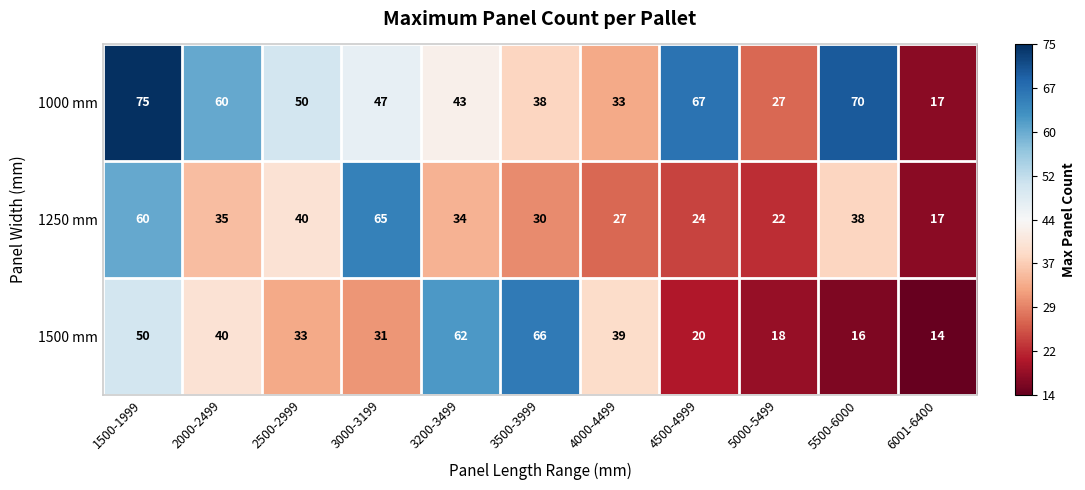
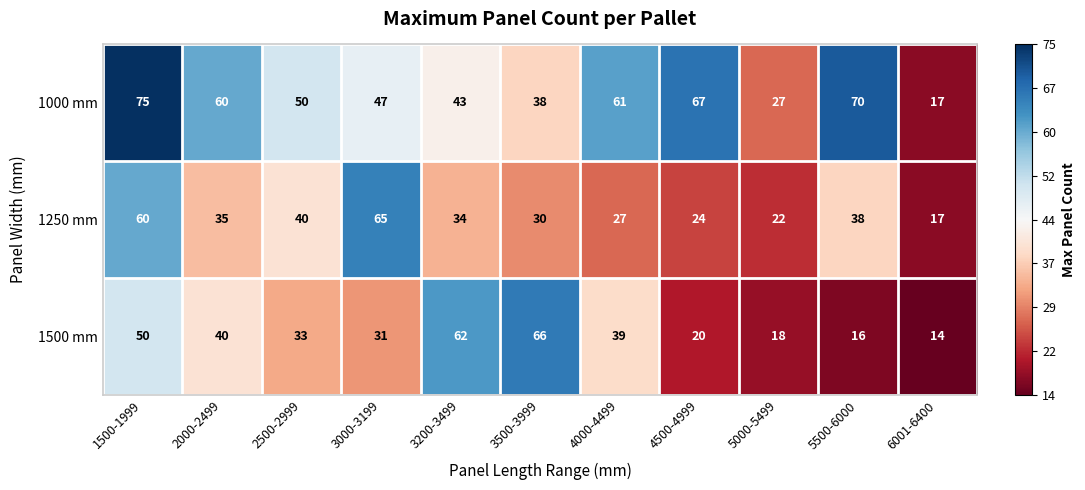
  {
    "1000 mm": {
      "1500-1999": 75,
      "2000-2499": 60,
      "2500-2999": 50,
      "3000-3199": 47,
      "3200-3499": 43,
      "3500-3999": 38,
-     "4000-4499": 33,
+     "4000-4499": 61,
      "4500-4999": 67,
      "5000-5499": 27,
      "5500-6000": 70,
      "6001-6400": 17
    },
    "1250 mm": {
      "1500-1999": 60,
      "2000-2499": 35,
      "2500-2999": 40,
      "3000-3199": 65,
      "3200-3499": 34,
      "3500-3999": 30,
      "4000-4499": 27,
      "4500-4999": 24,
      "5000-5499": 22,
      "5500-6000": 38,
      "6001-6400": 17
    },
    "1500 mm": {
      "1500-1999": 50,
      "2000-2499": 40,
      "2500-2999": 33,
      "3000-3199": 31,
      "3200-3499": 62,
      "3500-3999": 66,
      "4000-4499": 39,
      "4500-4999": 20,
      "5000-5499": 18,
      "5500-6000": 16,
      "6001-6400": 14
    }
  }
